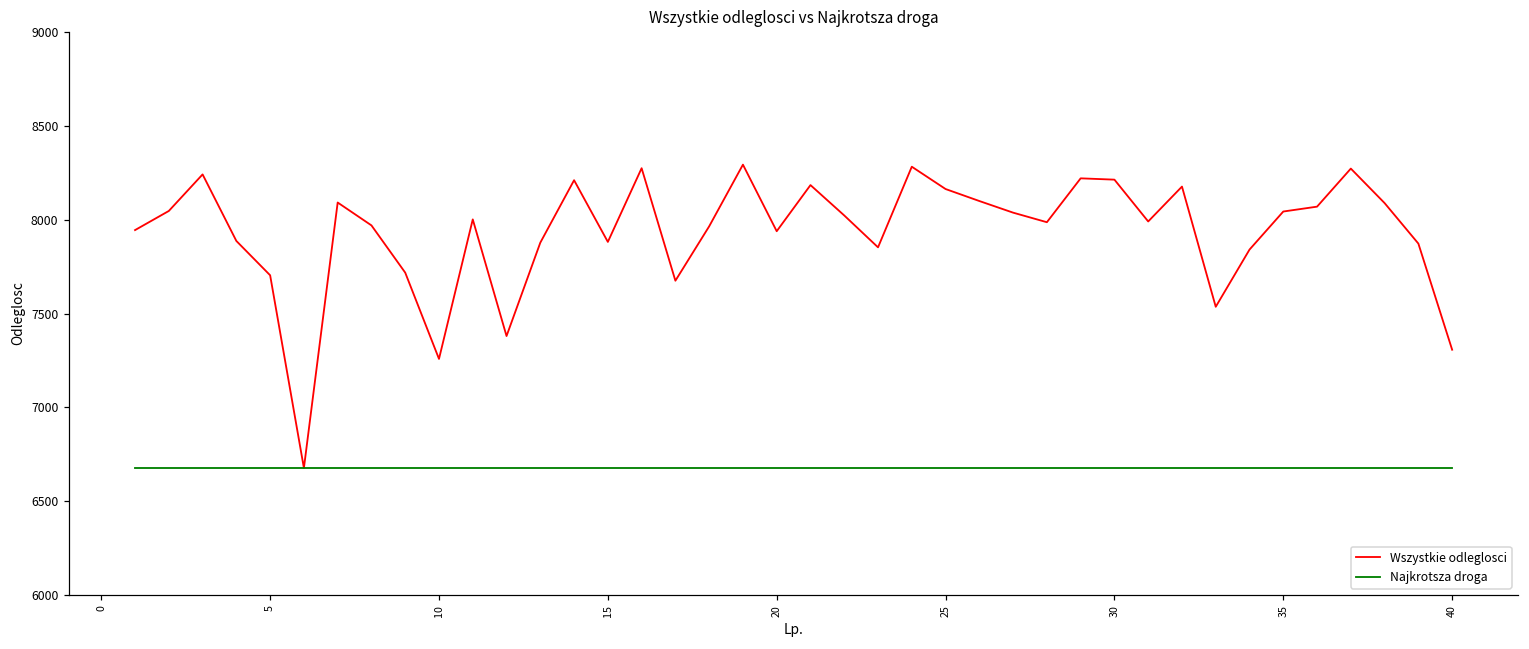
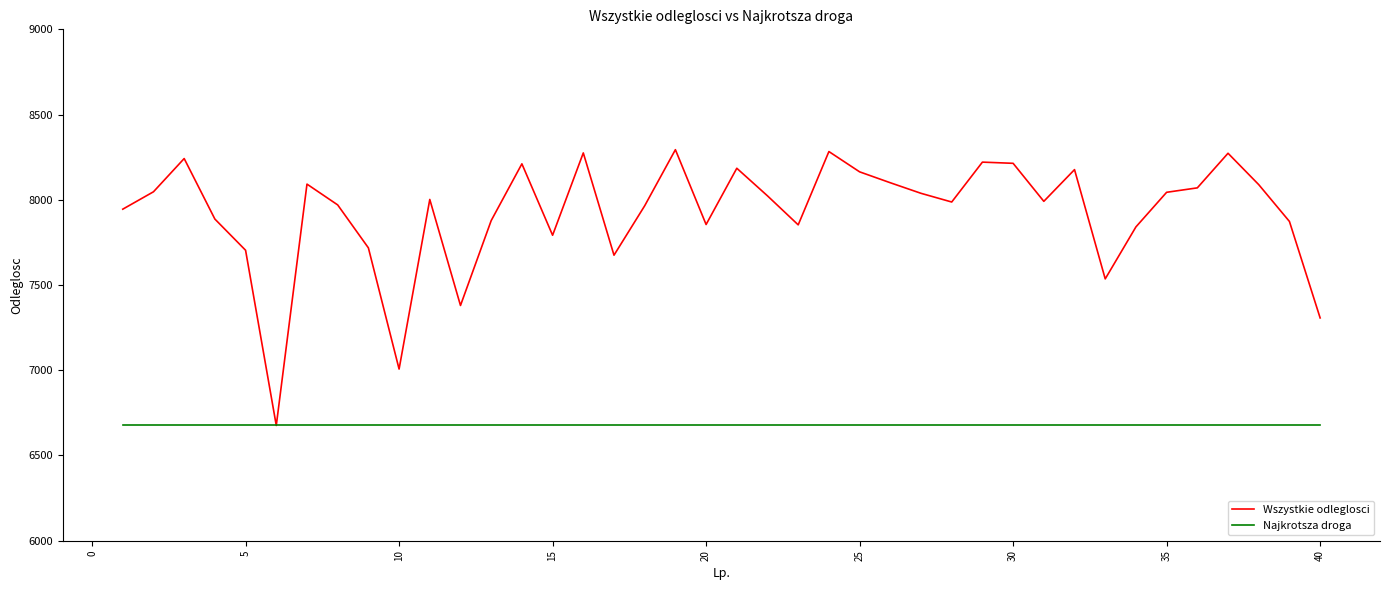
  {
    "Wszystkie odleglosci": {
      "5": 7700,
-     "10": 7260,
-     "15": 7880,
-     "20": 7940,
+     "10": 7010,
+     "15": 7790,
+     "20": 7860,
      "25": 8160,
      "30": 8210,
      "35": 8040,
      "40": 7310
    },
    "Najkrotsza droga": {
      "5": 6680,
      "10": 6680,
      "15": 6680,
      "20": 6680,
      "25": 6680,
      "30": 6680,
      "35": 6680,
      "40": 6680
    }
  }
